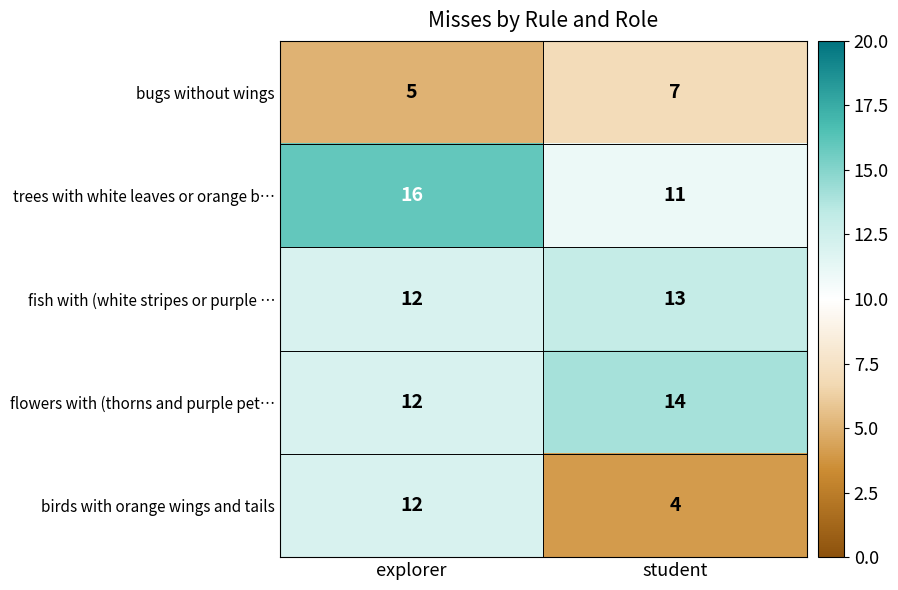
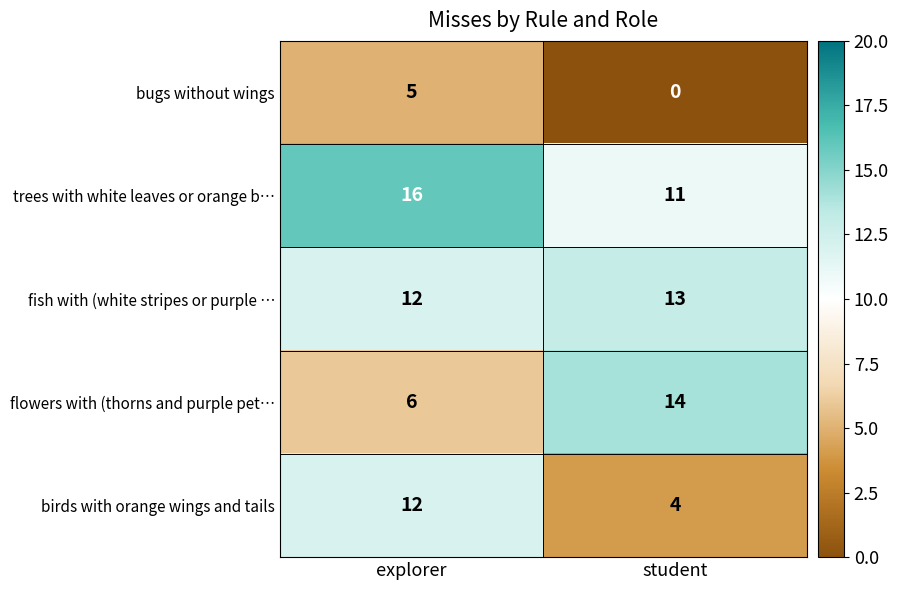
  {
    "bugs without wings": {
      "explorer": 5,
-     "student": 7
+     "student": 0
    },
    "trees with white leaves or orange b…": {
      "explorer": 16,
      "student": 11
    },
    "fish with (white stripes or purple …": {
      "explorer": 12,
      "student": 13
    },
    "flowers with (thorns and purple pet…": {
-     "explorer": 12,
+     "explorer": 6,
      "student": 14
    },
    "birds with orange wings and tails": {
      "explorer": 12,
      "student": 4
    }
  }
